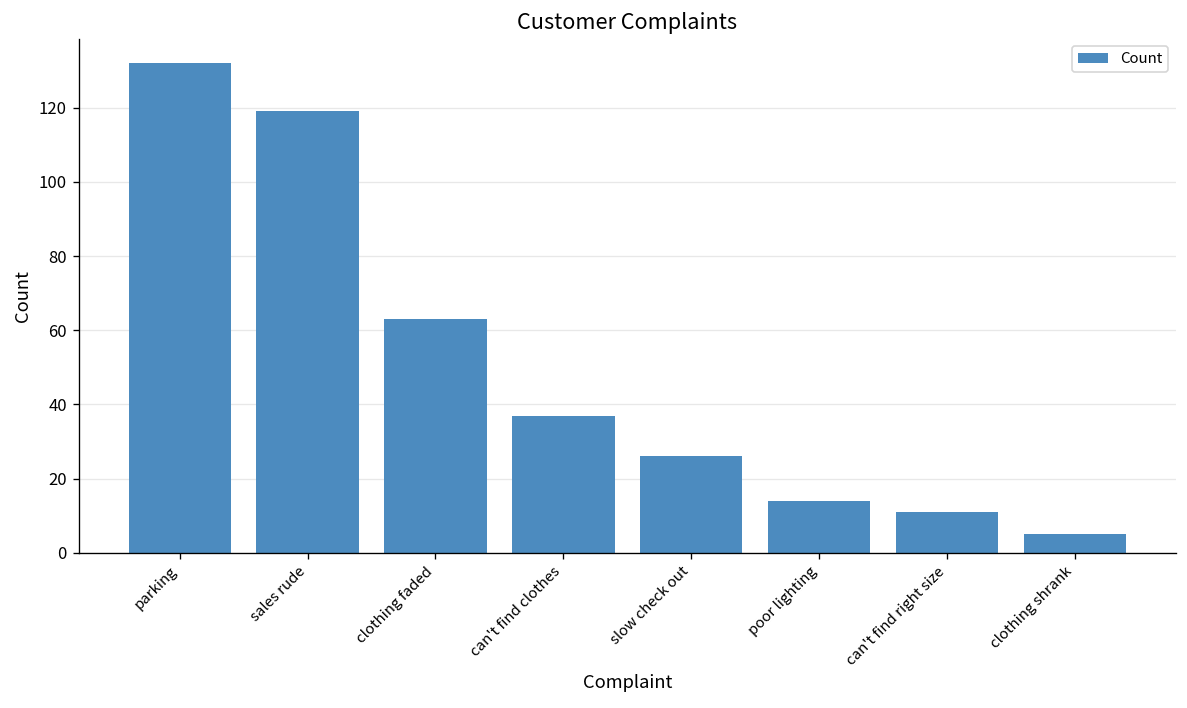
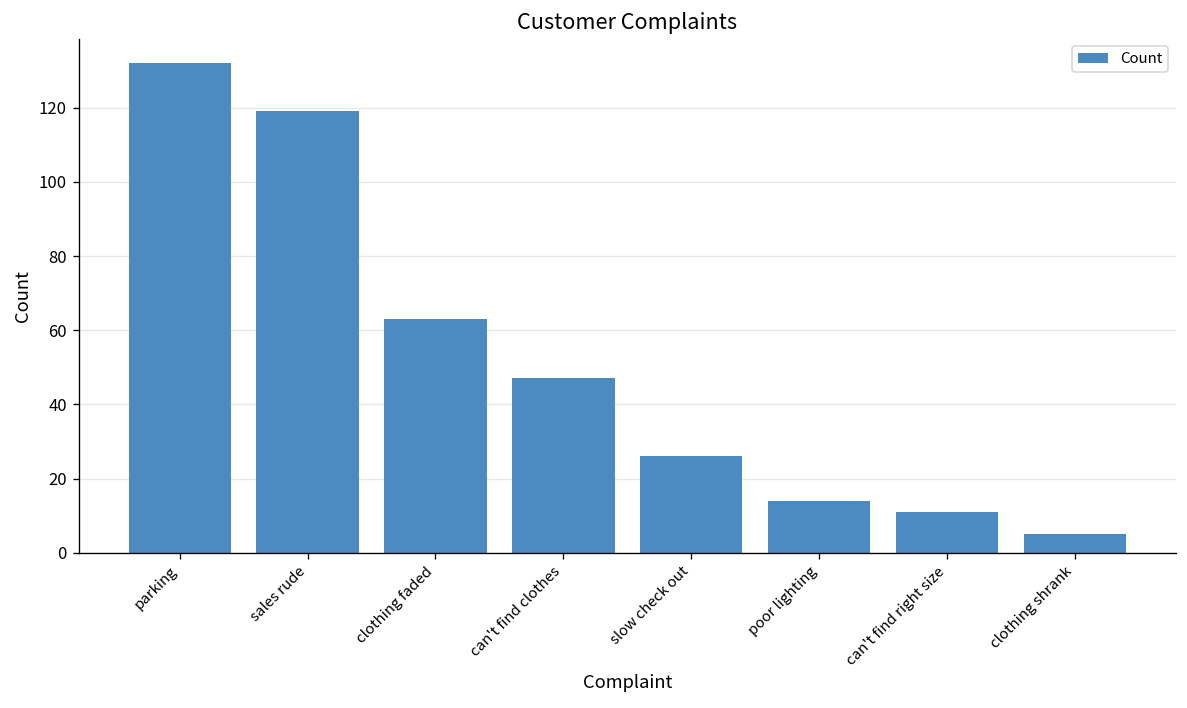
  {
    "parking": 132,
    "sales rude": 119,
    "clothing faded": 63,
-   "can't find clothes": 37,
+   "can't find clothes": 47,
    "slow check out": 26,
    "poor lighting": 14,
    "can't find right size": 11,
    "clothing shrank": 5
  }
